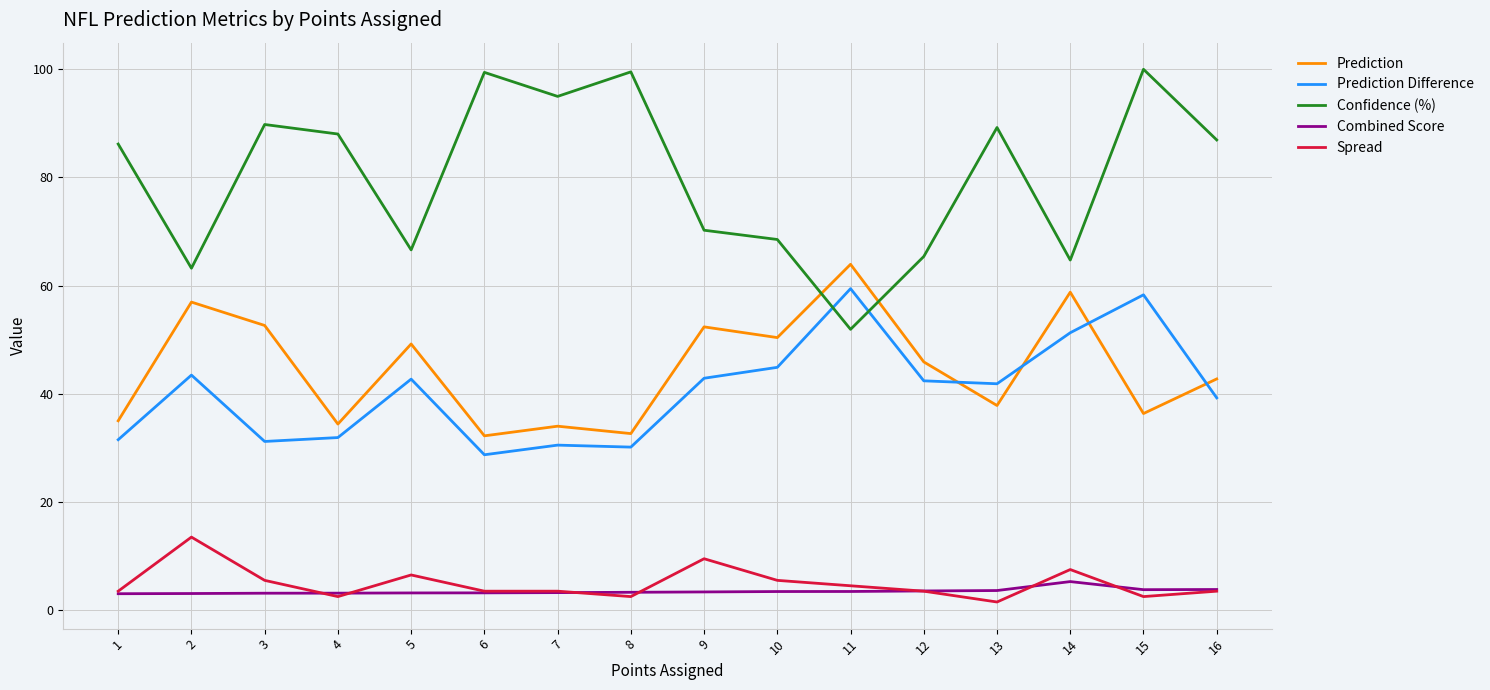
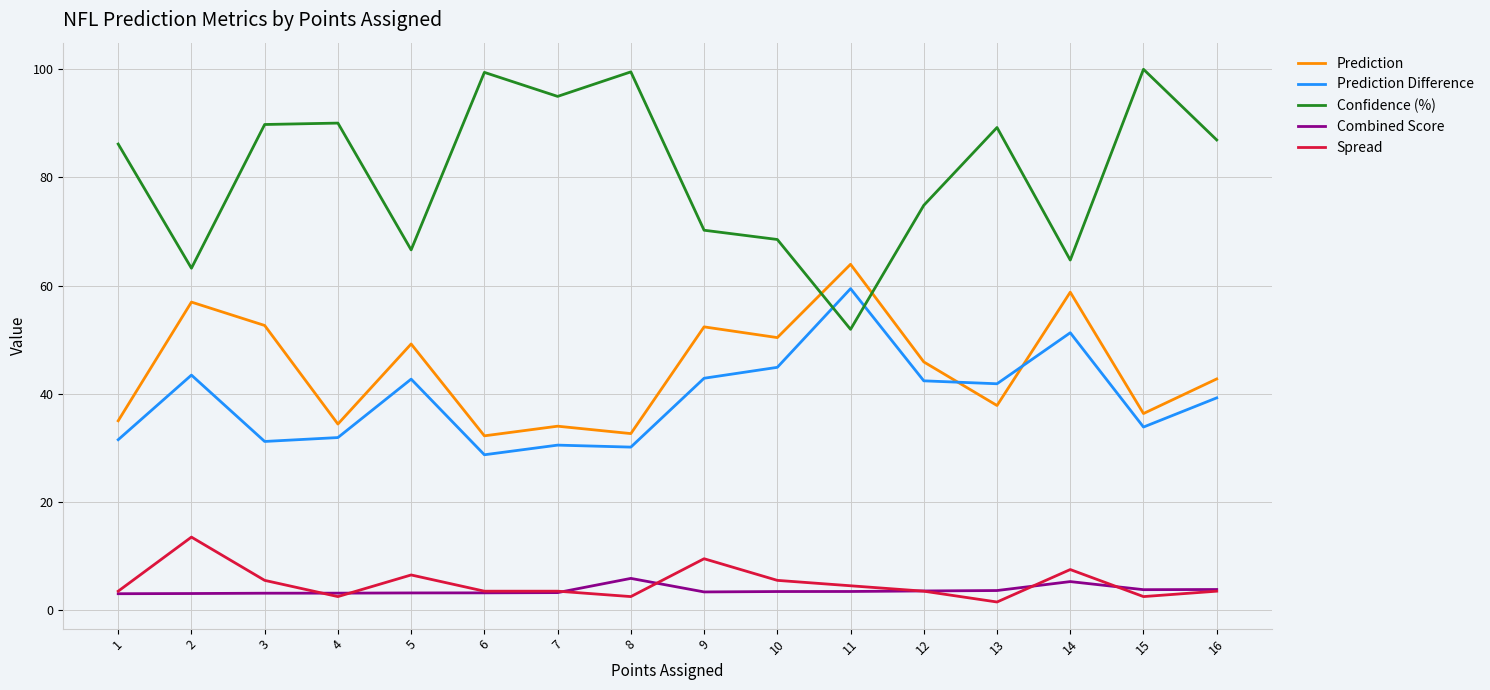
  {
    "Prediction": {
      "1": 35,
      "2": 57,
      "3": 53,
      "4": 34,
      "5": 49,
      "6": 32,
      "7": 34,
      "8": 33,
      "9": 52,
      "10": 50,
      "11": 64,
      "12": 46,
      "13": 38,
      "14": 59,
      "15": 36,
      "16": 43
    },
    "Prediction Difference": {
      "1": 32,
      "2": 43,
      "3": 31,
      "4": 32,
      "5": 43,
      "6": 29,
      "7": 31,
      "8": 30,
      "9": 43,
      "10": 45,
      "11": 59,
      "12": 42,
      "13": 42,
      "14": 51,
-     "15": 58,
+     "15": 34,
      "16": 39
    },
    "Confidence (%)": {
      "1": 86,
      "2": 63,
      "3": 90,
-     "4": 88,
+     "4": 90,
      "5": 67,
      "6": 99,
      "7": 95,
      "8": 100,
      "9": 70,
      "10": 69,
      "11": 52,
-     "12": 65,
+     "12": 75,
      "13": 89,
      "14": 65,
      "15": 100,
      "16": 87
    },
    "Combined Score": {
      "2": 3,
      "3": 3,
      "4": 3,
      "5": 3,
-     "8": 3,
+     "8": 6,
      "9": 3,
      "10": 3,
      "11": 3,
      "13": 4,
      "14": 5,
      "15": 4
    },
    "Spread": {
      "2": 14,
      "3": 6,
      "4": 3,
      "5": 7,
      "8": 3,
      "9": 10,
      "10": 6,
      "11": 5,
      "13": 2,
      "14": 8,
      "15": 3
    }
  }
